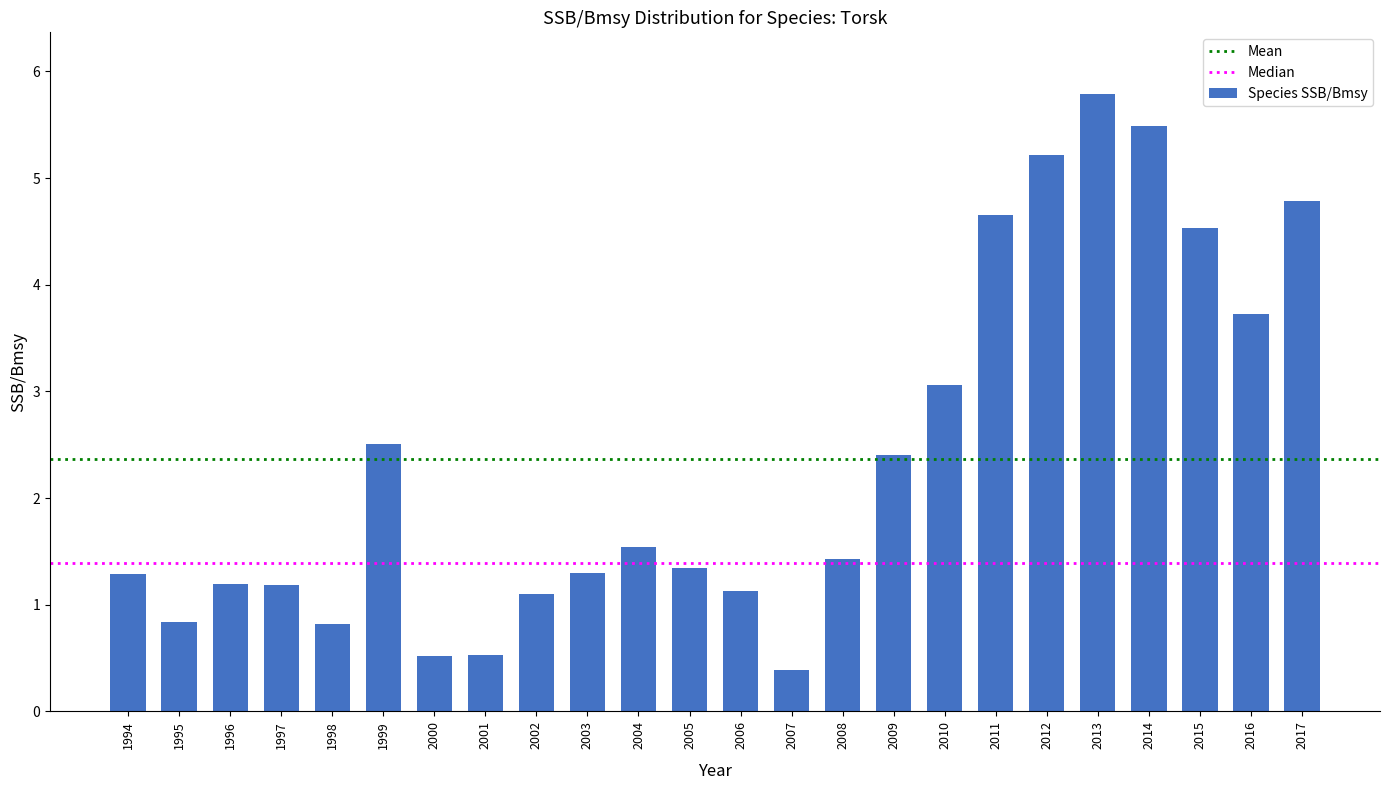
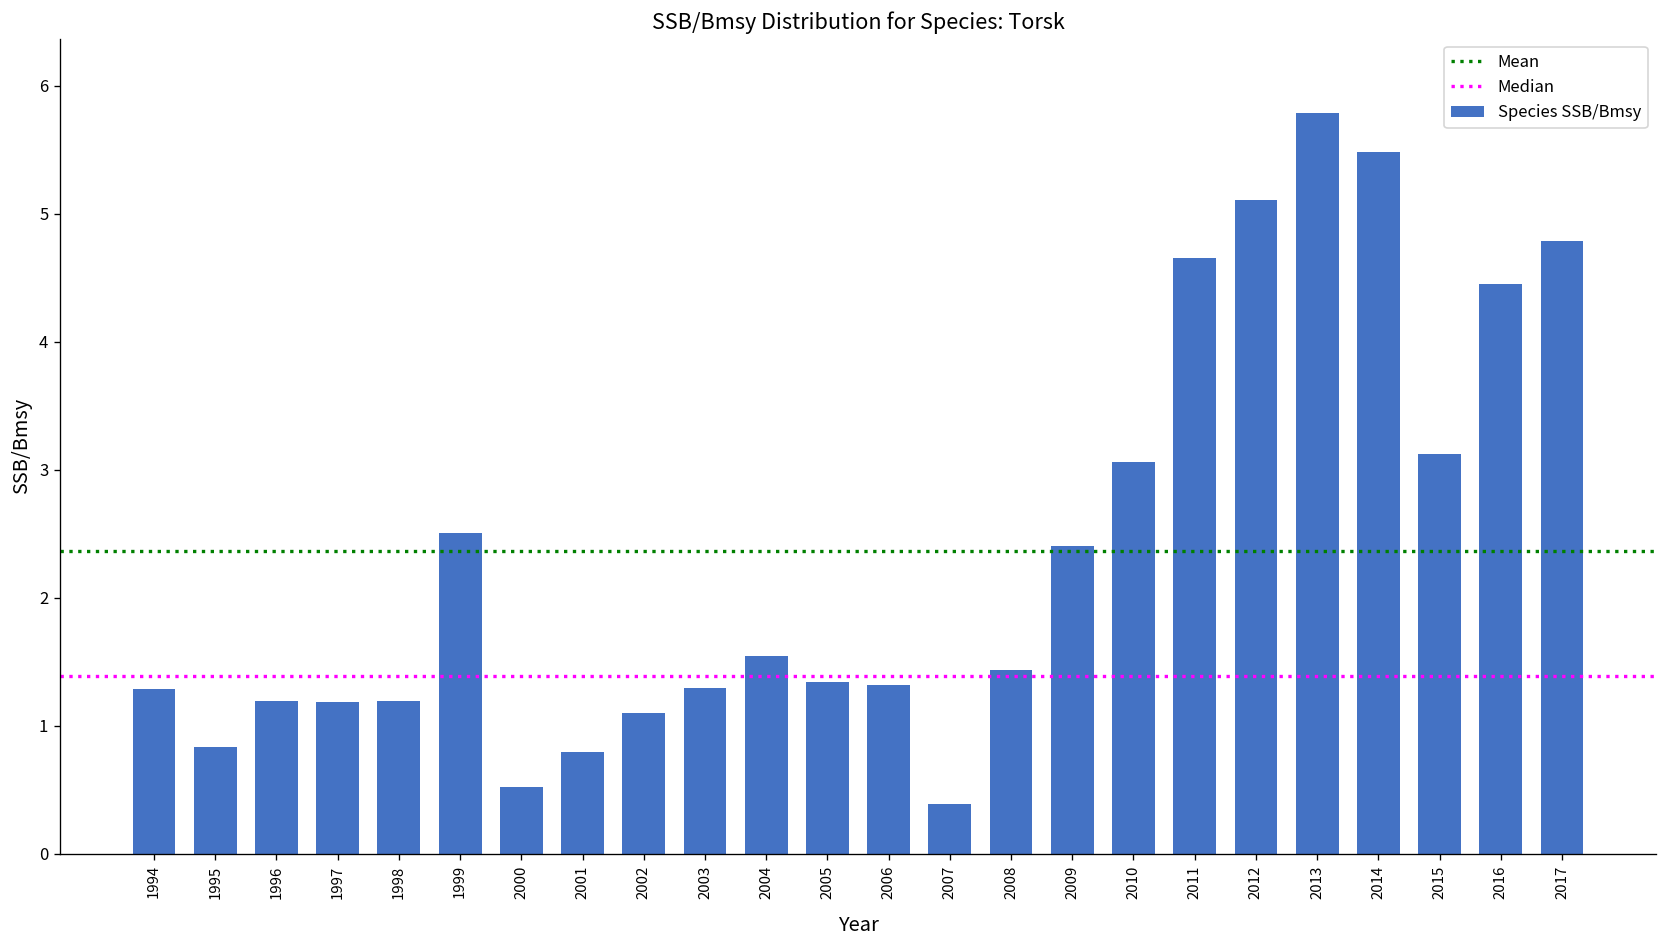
  {
    "1994": 1.29,
    "1995": 0.83,
    "1996": 1.19,
    "1997": 1.18,
-   "1998": 0.82,
+   "1998": 1.19,
    "1999": 2.50,
    "2000": 0.52,
-   "2001": 0.53,
+   "2001": 0.79,
    "2002": 1.10,
    "2003": 1.30,
    "2004": 1.54,
    "2005": 1.34,
-   "2006": 1.13,
+   "2006": 1.31,
    "2007": 0.39,
    "2008": 1.43,
    "2009": 2.41,
    "2010": 3.06,
    "2011": 4.66,
-   "2012": 5.22,
+   "2012": 5.11,
    "2013": 5.79,
    "2014": 5.48,
-   "2015": 4.53,
-   "2016": 3.72,
+   "2015": 3.13,
+   "2016": 4.45,
    "2017": 4.79
  }
